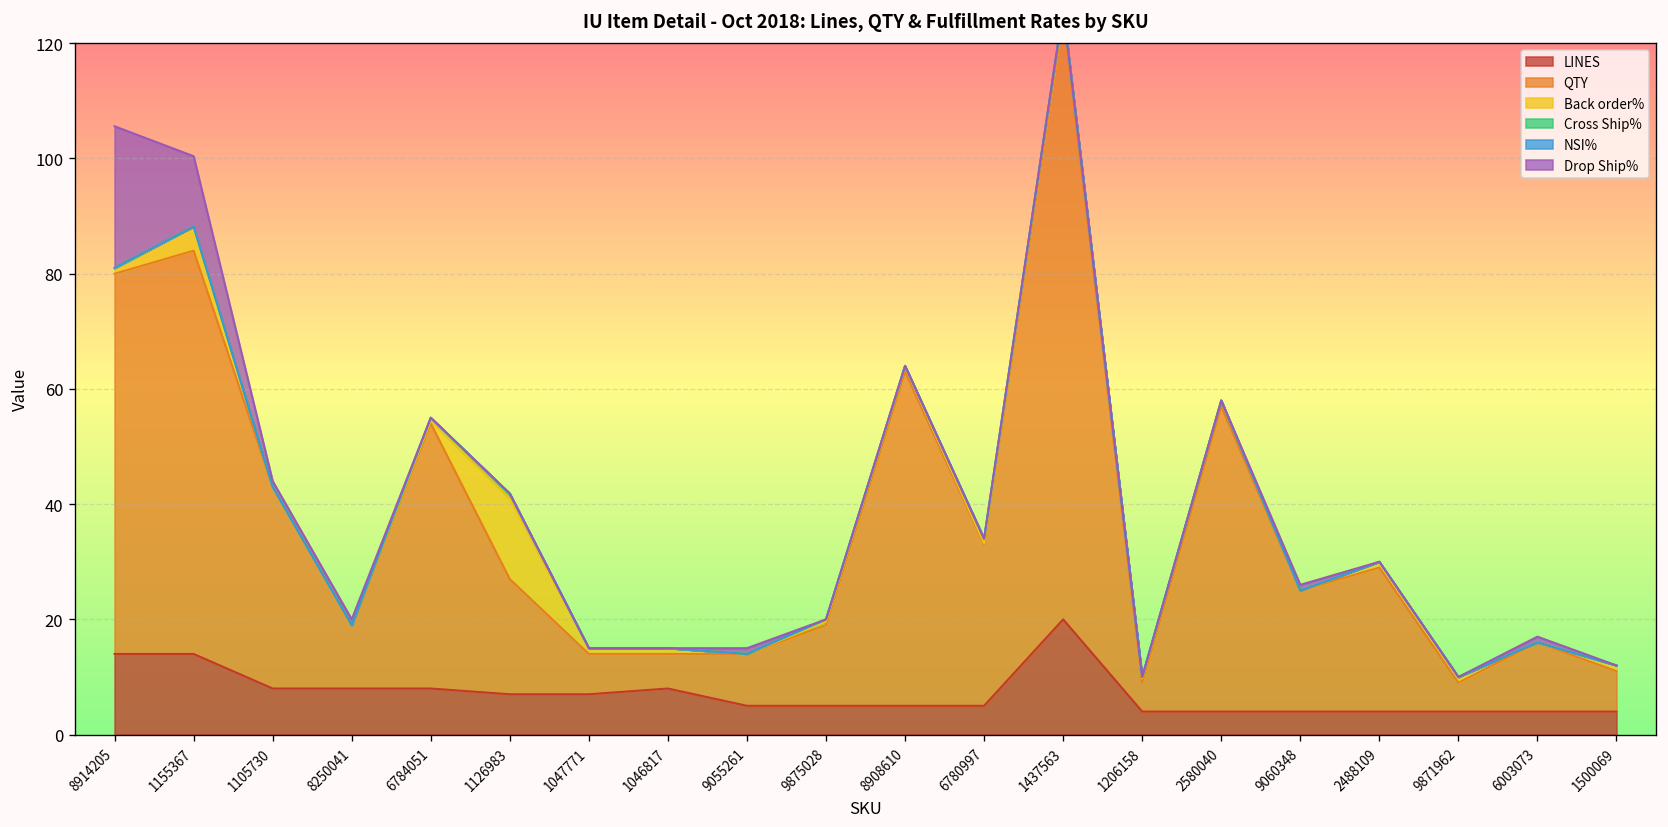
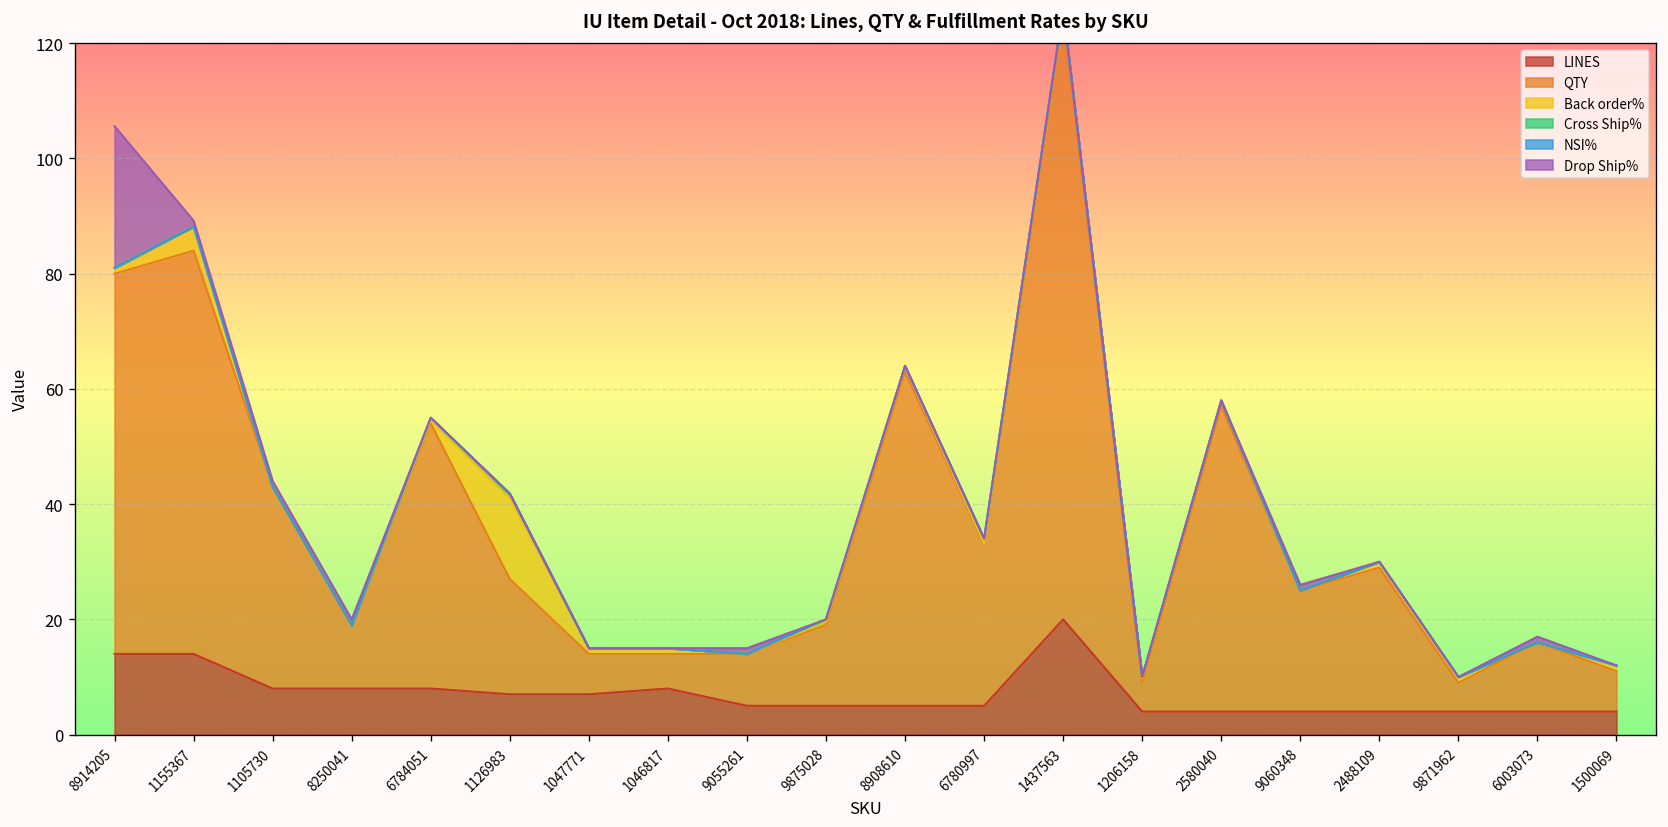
  {
    "LINES": {
      "8914205": 14,
      "1155367": 14,
      "1105730": 8,
      "8250041": 8,
      "6784051": 8,
      "1126983": 7,
      "1047771": 7,
      "1046817": 8,
      "9055261": 5,
      "9875028": 5,
      "8908610": 5,
      "6780997": 5,
      "1437563": 20,
      "1206158": 4,
      "2580040": 4,
      "9060348": 4,
      "2488109": 4,
      "9871962": 4,
      "6003073": 4,
      "1500069": 4
    },
    "QTY": {
      "8914205": 66,
      "1155367": 70,
      "1126983": 20,
      "1047771": 7,
      "1046817": 6,
      "9875028": 14,
      "8908610": 58,
      "1206158": 5,
      "2580040": 53,
      "2488109": 25,
      "9871962": 5,
      "1500069": 7
    },
    "Back order%": {
      "1126983": 14
    },
    "Drop Ship%": {
      "8914205": 25,
-     "1155367": 12,
+     "1155367": 1,
      "1105730": 1,
      "8250041": 1,
      "9055261": 1,
      "9060348": 1,
      "6003073": 1
    }
  }
